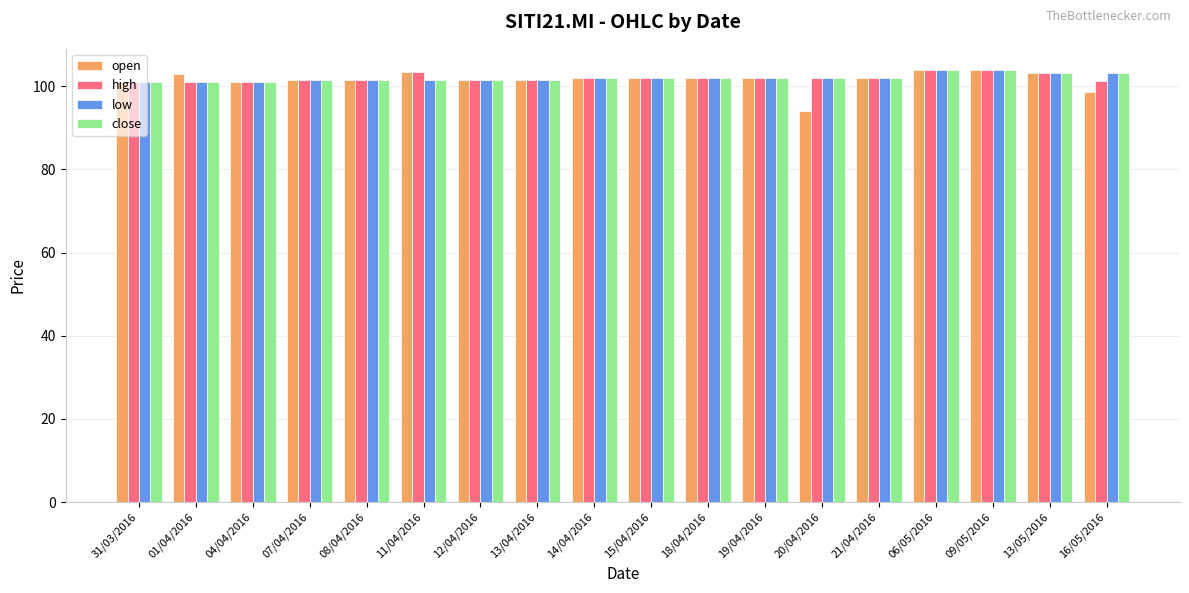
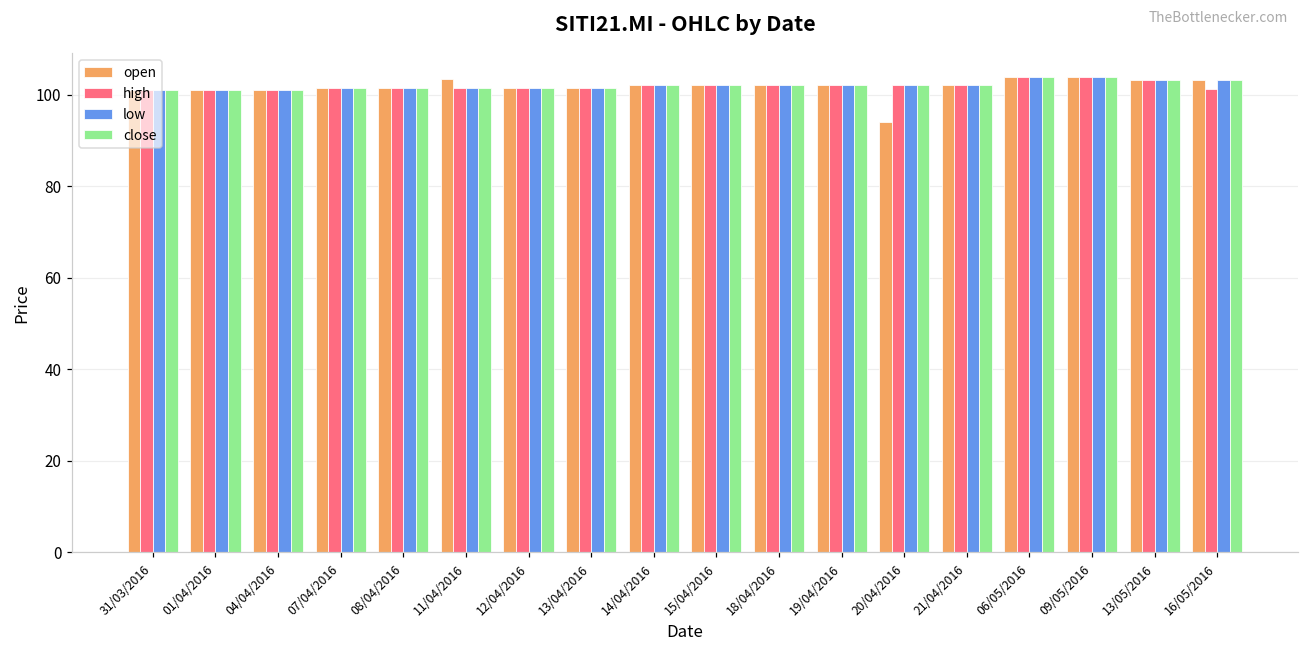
  {
    "open": {
-     "01/04/2016": 103,
+     "01/04/2016": 101,
      "04/04/2016": 101,
      "07/04/2016": 102,
      "08/04/2016": 102,
      "11/04/2016": 104,
      "12/04/2016": 102,
      "13/04/2016": 102,
      "14/04/2016": 102,
      "15/04/2016": 102,
      "18/04/2016": 102,
      "19/04/2016": 102,
      "20/04/2016": 94,
      "21/04/2016": 102,
      "06/05/2016": 104,
      "09/05/2016": 104,
      "13/05/2016": 103,
-     "16/05/2016": 99
+     "16/05/2016": 103
    },
    "high": {
      "01/04/2016": 101,
      "04/04/2016": 101,
      "07/04/2016": 102,
      "08/04/2016": 102,
-     "11/04/2016": 104,
+     "11/04/2016": 102,
      "12/04/2016": 102,
      "13/04/2016": 102,
      "14/04/2016": 102,
      "15/04/2016": 102,
      "18/04/2016": 102,
      "19/04/2016": 102,
      "20/04/2016": 102,
      "21/04/2016": 102,
      "06/05/2016": 104,
      "09/05/2016": 104,
      "13/05/2016": 103,
      "16/05/2016": 101
    },
    "low": {
      "01/04/2016": 101,
      "04/04/2016": 101,
      "07/04/2016": 102,
      "08/04/2016": 102,
      "11/04/2016": 102,
      "12/04/2016": 102,
      "13/04/2016": 102,
      "14/04/2016": 102,
      "15/04/2016": 102,
      "18/04/2016": 102,
      "19/04/2016": 102,
      "20/04/2016": 102,
      "21/04/2016": 102,
      "06/05/2016": 104,
      "09/05/2016": 104,
      "13/05/2016": 103,
      "16/05/2016": 103
    },
    "close": {
      "31/03/2016": 101,
      "01/04/2016": 101,
      "04/04/2016": 101,
      "07/04/2016": 102,
      "08/04/2016": 102,
      "11/04/2016": 102,
      "12/04/2016": 102,
      "13/04/2016": 102,
      "14/04/2016": 102,
      "15/04/2016": 102,
      "18/04/2016": 102,
      "19/04/2016": 102,
      "20/04/2016": 102,
      "21/04/2016": 102,
      "06/05/2016": 104,
      "09/05/2016": 104,
      "13/05/2016": 103,
      "16/05/2016": 103
    }
  }
